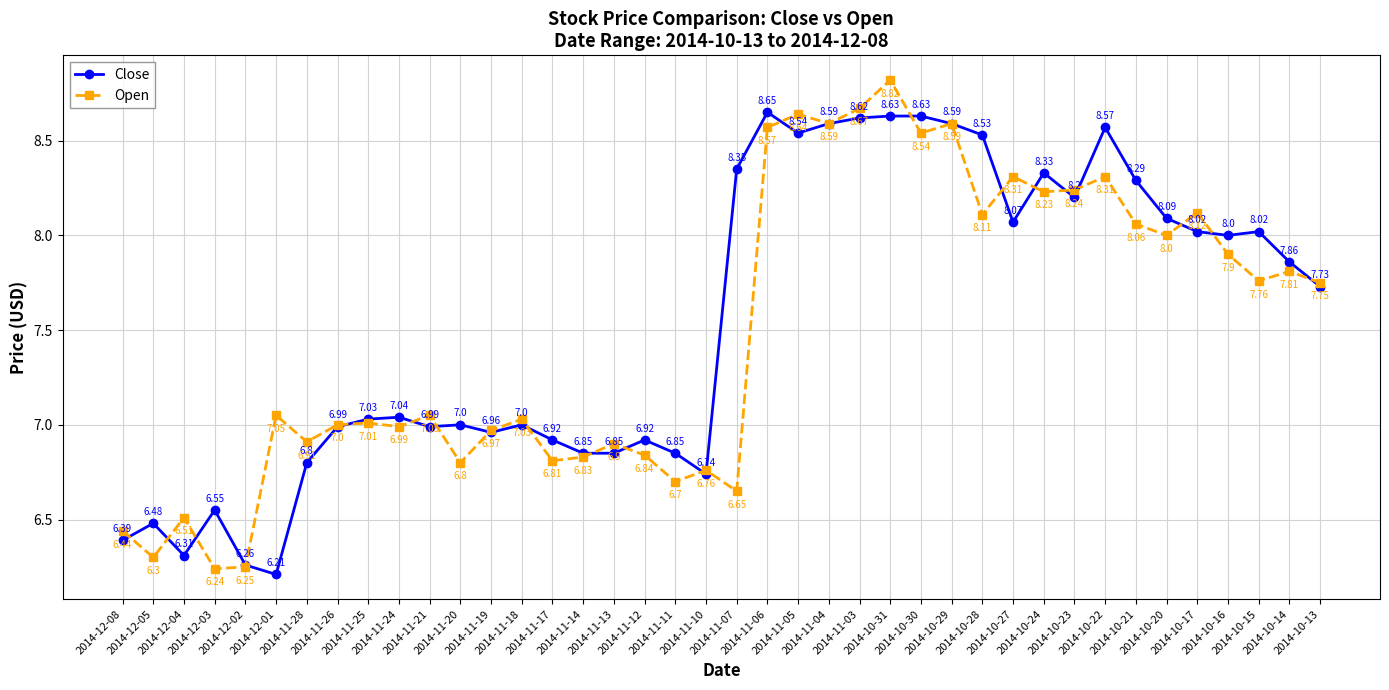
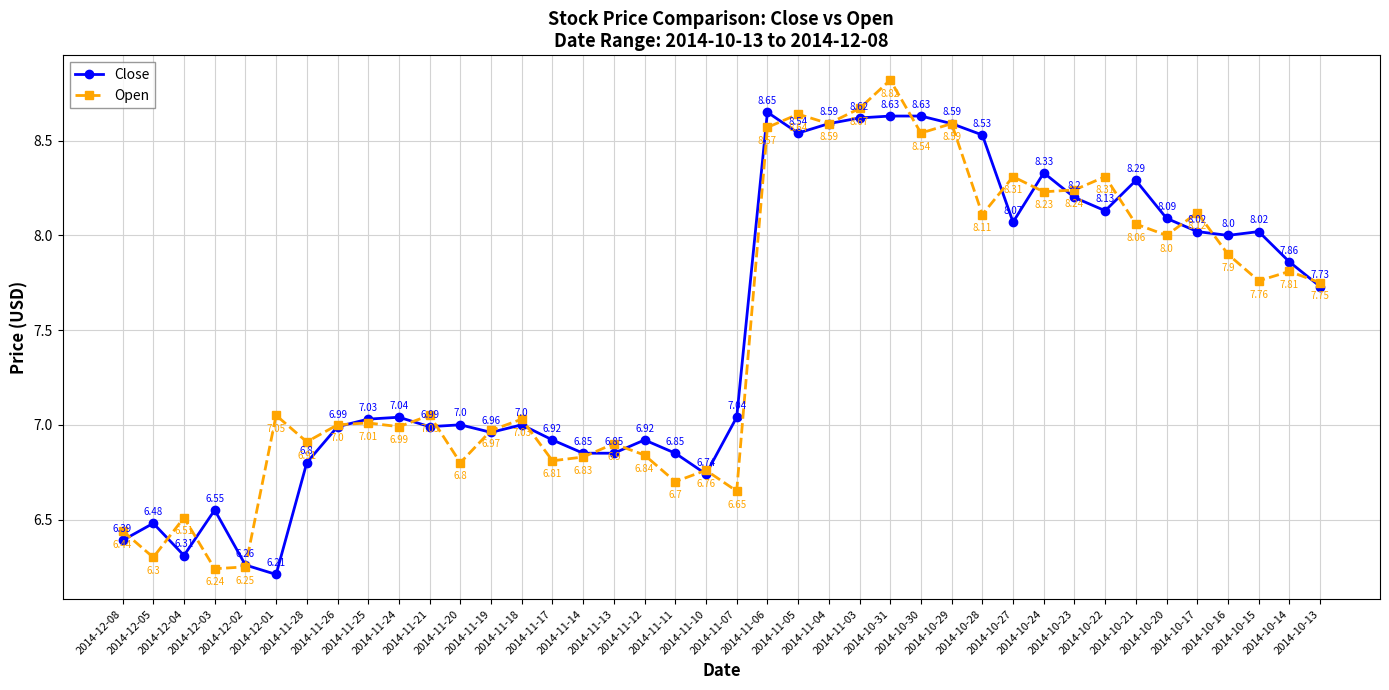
  {
    "Close": {
      "2014-12-05": 6.48,
      "2014-12-04": 6.31,
      "2014-12-03": 6.55,
      "2014-12-01": 6.21,
      "2014-11-25": 7.03,
      "2014-11-24": 7.04,
      "2014-11-20": 7.0,
      "2014-11-17": 6.92,
      "2014-11-14": 6.85,
      "2014-11-13": 6.9,
      "2014-11-12": 6.92,
      "2014-11-11": 6.85,
      "2014-11-10": 6.74,
-     "2014-11-07": 8.35,
+     "2014-11-07": 7.04,
      "2014-11-06": 8.65,
      "2014-10-31": 8.63,
      "2014-10-30": 8.63,
      "2014-10-28": 8.53,
      "2014-10-27": 8.07,
      "2014-10-24": 8.33,
-     "2014-10-22": 8.57,
+     "2014-10-22": 8.13,
      "2014-10-21": 8.29,
      "2014-10-20": 8.09,
      "2014-10-16": 8.0,
      "2014-10-15": 8.02,
      "2014-10-14": 7.86,
      "2014-10-13": 7.73
    },
    "Open": {
      "2014-12-05": 6.3,
      "2014-12-04": 6.51,
      "2014-12-03": 6.24,
      "2014-12-01": 7.05,
      "2014-11-25": 7.01,
      "2014-11-24": 6.99,
      "2014-11-20": 6.8,
      "2014-11-18": 7.0,
      "2014-11-17": 6.81,
      "2014-11-14": 6.83,
      "2014-11-12": 6.84,
      "2014-11-11": 6.7,
      "2014-11-10": 6.76,
      "2014-11-07": 6.65,
      "2014-11-06": 8.57,
      "2014-10-31": 8.82,
      "2014-10-30": 8.54,
      "2014-10-28": 8.11,
      "2014-10-27": 8.31,
      "2014-10-24": 8.23,
      "2014-10-23": 8.2,
      "2014-10-22": 8.31,
      "2014-10-21": 8.06,
      "2014-10-20": 8.0,
      "2014-10-16": 7.9,
      "2014-10-15": 7.76,
      "2014-10-14": 7.81,
      "2014-10-13": 7.75
    }
  }
